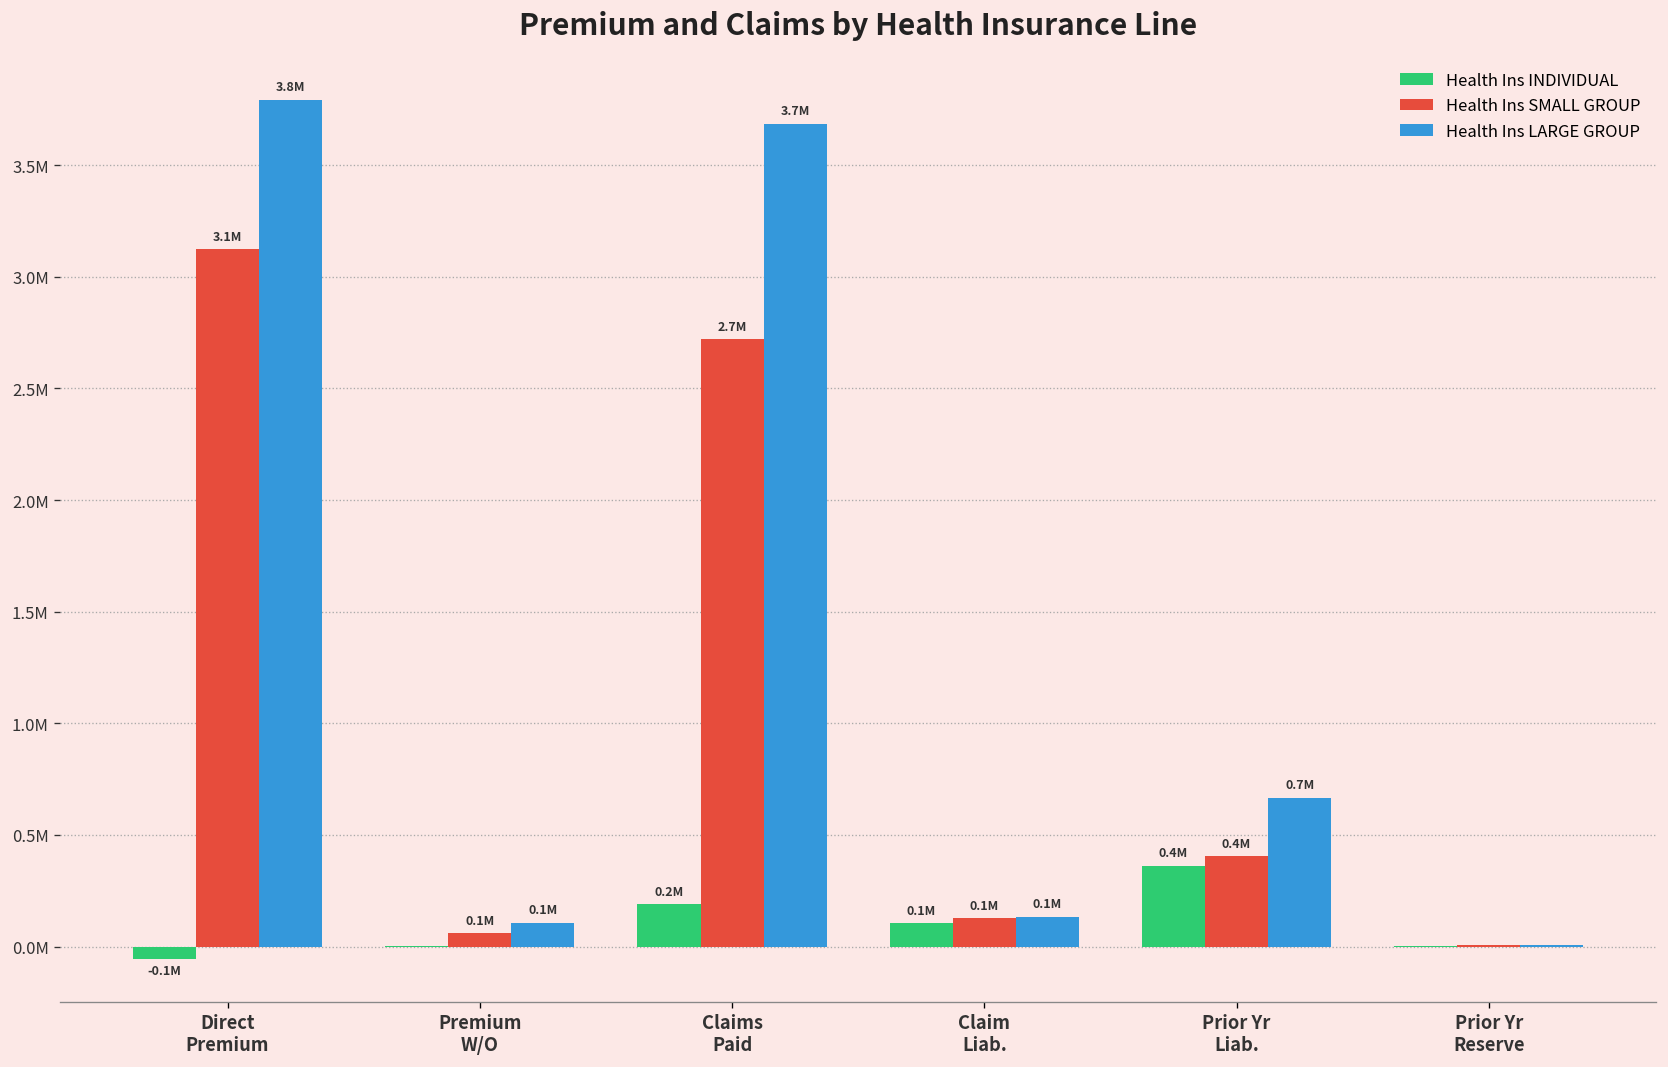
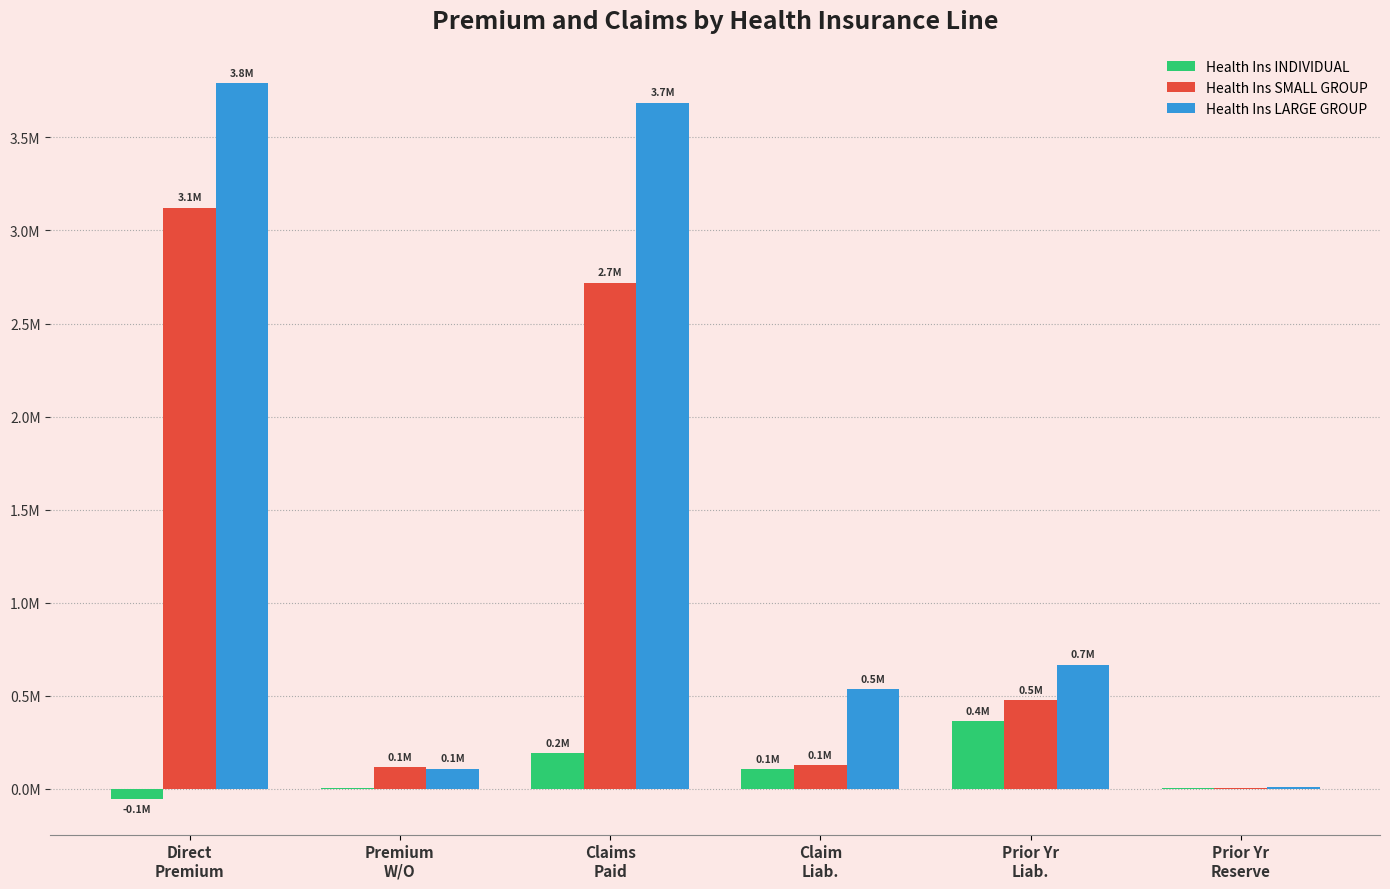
  {
    "Health Ins INDIVIDUAL": {
      "Direct Premium": "-0.1M",
      "Claims Paid": "0.2M",
      "Claim Liab.": "0.1M",
      "Prior Yr Liab.": "0.4M"
    },
    "Health Ins SMALL GROUP": {
      "Direct Premium": "3.1M",
-     "Premium W/O": "60000",
+     "Premium W/O": "120000",
      "Claims Paid": "2.7M",
      "Claim Liab.": "0.1M",
-     "Prior Yr Liab.": "0.4M"
+     "Prior Yr Liab.": "0.5M"
    },
    "Health Ins LARGE GROUP": {
      "Direct Premium": "3.8M",
      "Premium W/O": "0.1M",
      "Claims Paid": "3.7M",
-     "Claim Liab.": "0.1M",
+     "Claim Liab.": "0.5M",
      "Prior Yr Liab.": "0.7M"
    }
  }
